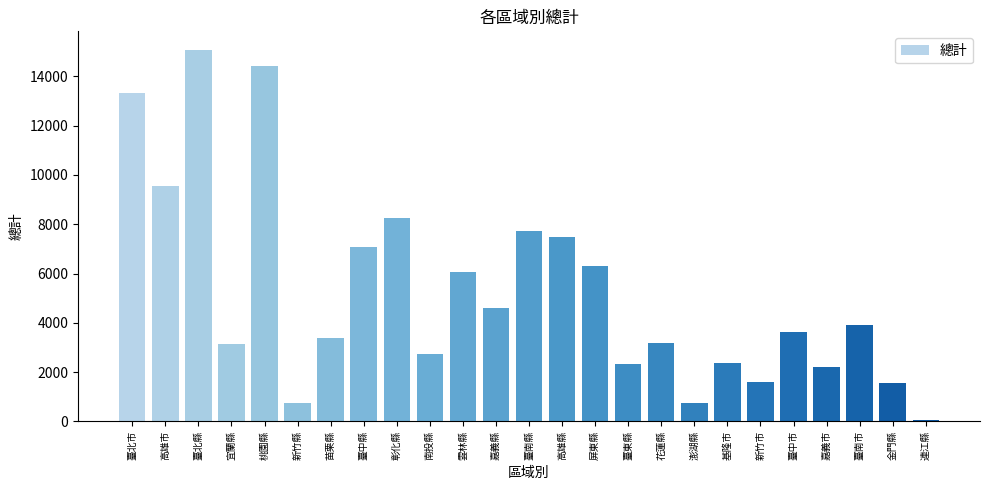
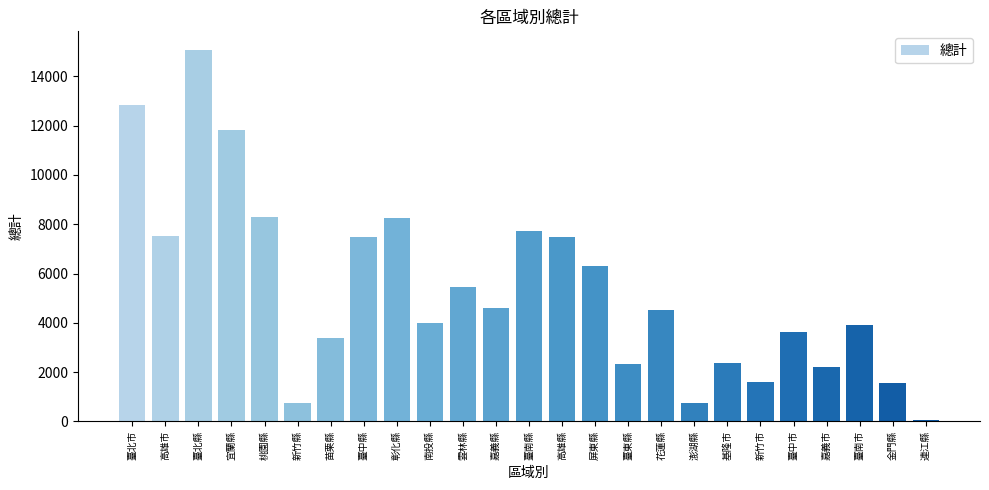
  {
-   "臺北市": 13300,
-   "高雄市": 9600,
+   "臺北市": 12800,
+   "高雄市": 7500,
    "臺北縣": 15100,
-   "宜蘭縣": 3200,
-   "桃園縣": 14400,
+   "宜蘭縣": 11800,
+   "桃園縣": 8300,
    "新竹縣": 800,
    "苗栗縣": 3400,
-   "臺中縣": 7100,
+   "臺中縣": 7500,
    "彰化縣": 8300,
-   "南投縣": 2700,
-   "雲林縣": 6000,
+   "南投縣": 4000,
+   "雲林縣": 5500,
    "嘉義縣": 4600,
    "臺南縣": 7700,
    "高雄縣": 7500,
    "屏東縣": 6300,
    "臺東縣": 2300,
-   "花蓮縣": 3200,
+   "花蓮縣": 4500,
    "澎湖縣": 800,
    "基隆市": 2400,
    "新竹市": 1600,
    "臺中市": 3600,
    "嘉義市": 2200,
    "臺南市": 3900,
    "金門縣": 1600
  }
